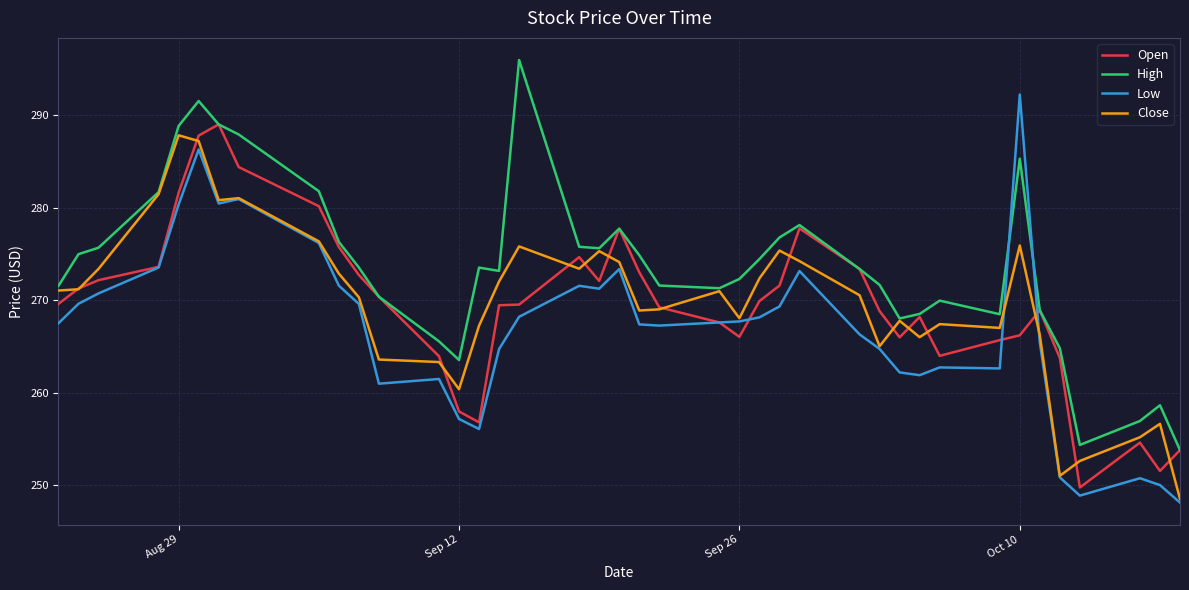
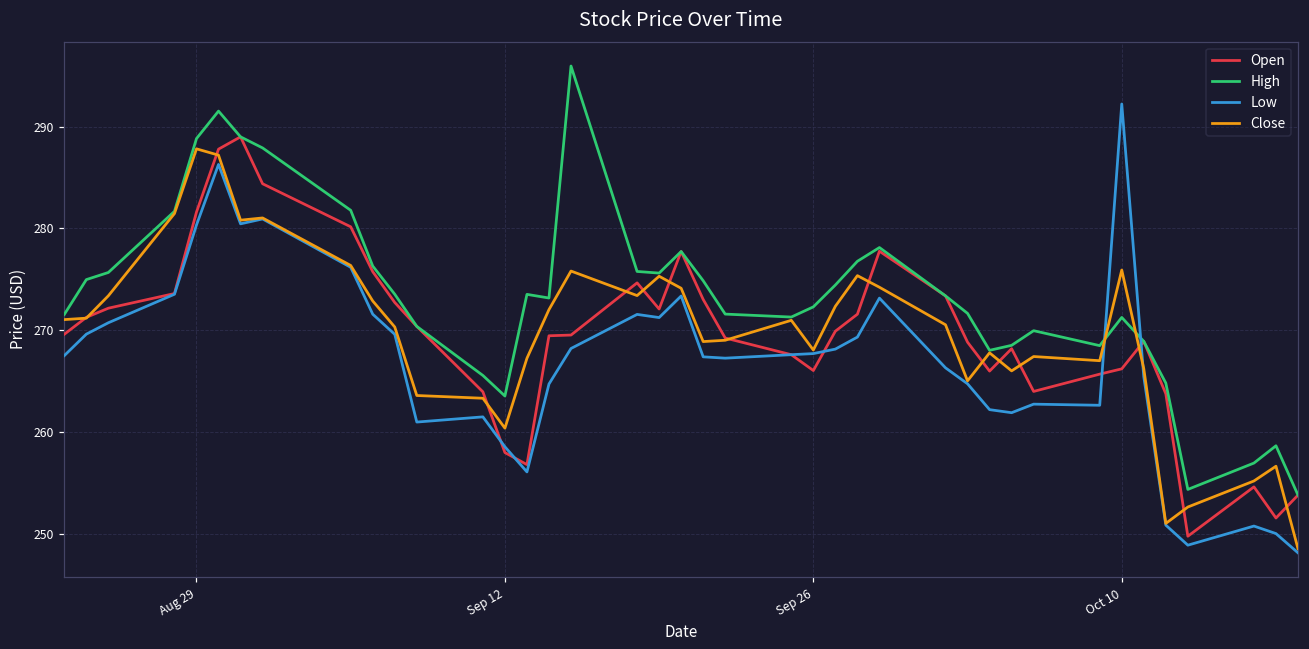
  {
    "Open": {
      "Aug 29": 282,
      "Sep 12": 258,
      "Sep 26": 266,
      "Oct 10": 266
    },
    "High": {
      "Aug 29": 289,
      "Sep 12": 264,
      "Sep 26": 272,
-     "Oct 10": 285
+     "Oct 10": 271
    },
    "Low": {
      "Aug 29": 280,
-     "Sep 12": 257,
+     "Sep 12": 259,
      "Sep 26": 268,
      "Oct 10": 292
    },
    "Close": {
      "Aug 29": 288,
      "Sep 12": 260,
      "Sep 26": 268,
      "Oct 10": 276
    }
  }
